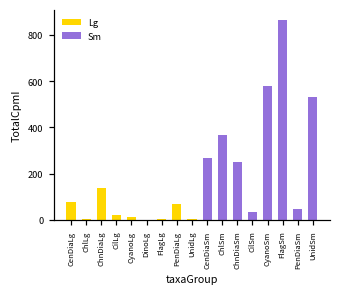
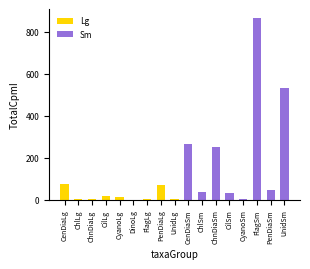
  {
    "Lg": {
      "CenDiaLg": 80,
-     "ChnDiaLg": 140,
+     "ChnDiaLg": 0,
      "CilLg": 20,
      "PenDiaLg": 70
    },
    "Sm": {
      "CenDiaSm": 270,
-     "ChlSm": 370,
+     "ChlSm": 40,
      "ChnDiaSm": 250,
      "CilSm": 30,
-     "CyanoSm": 580,
+     "CyanoSm": 0,
      "FlagSm": 860,
      "PenDiaSm": 40,
      "UnidSm": 530
    }
  }
